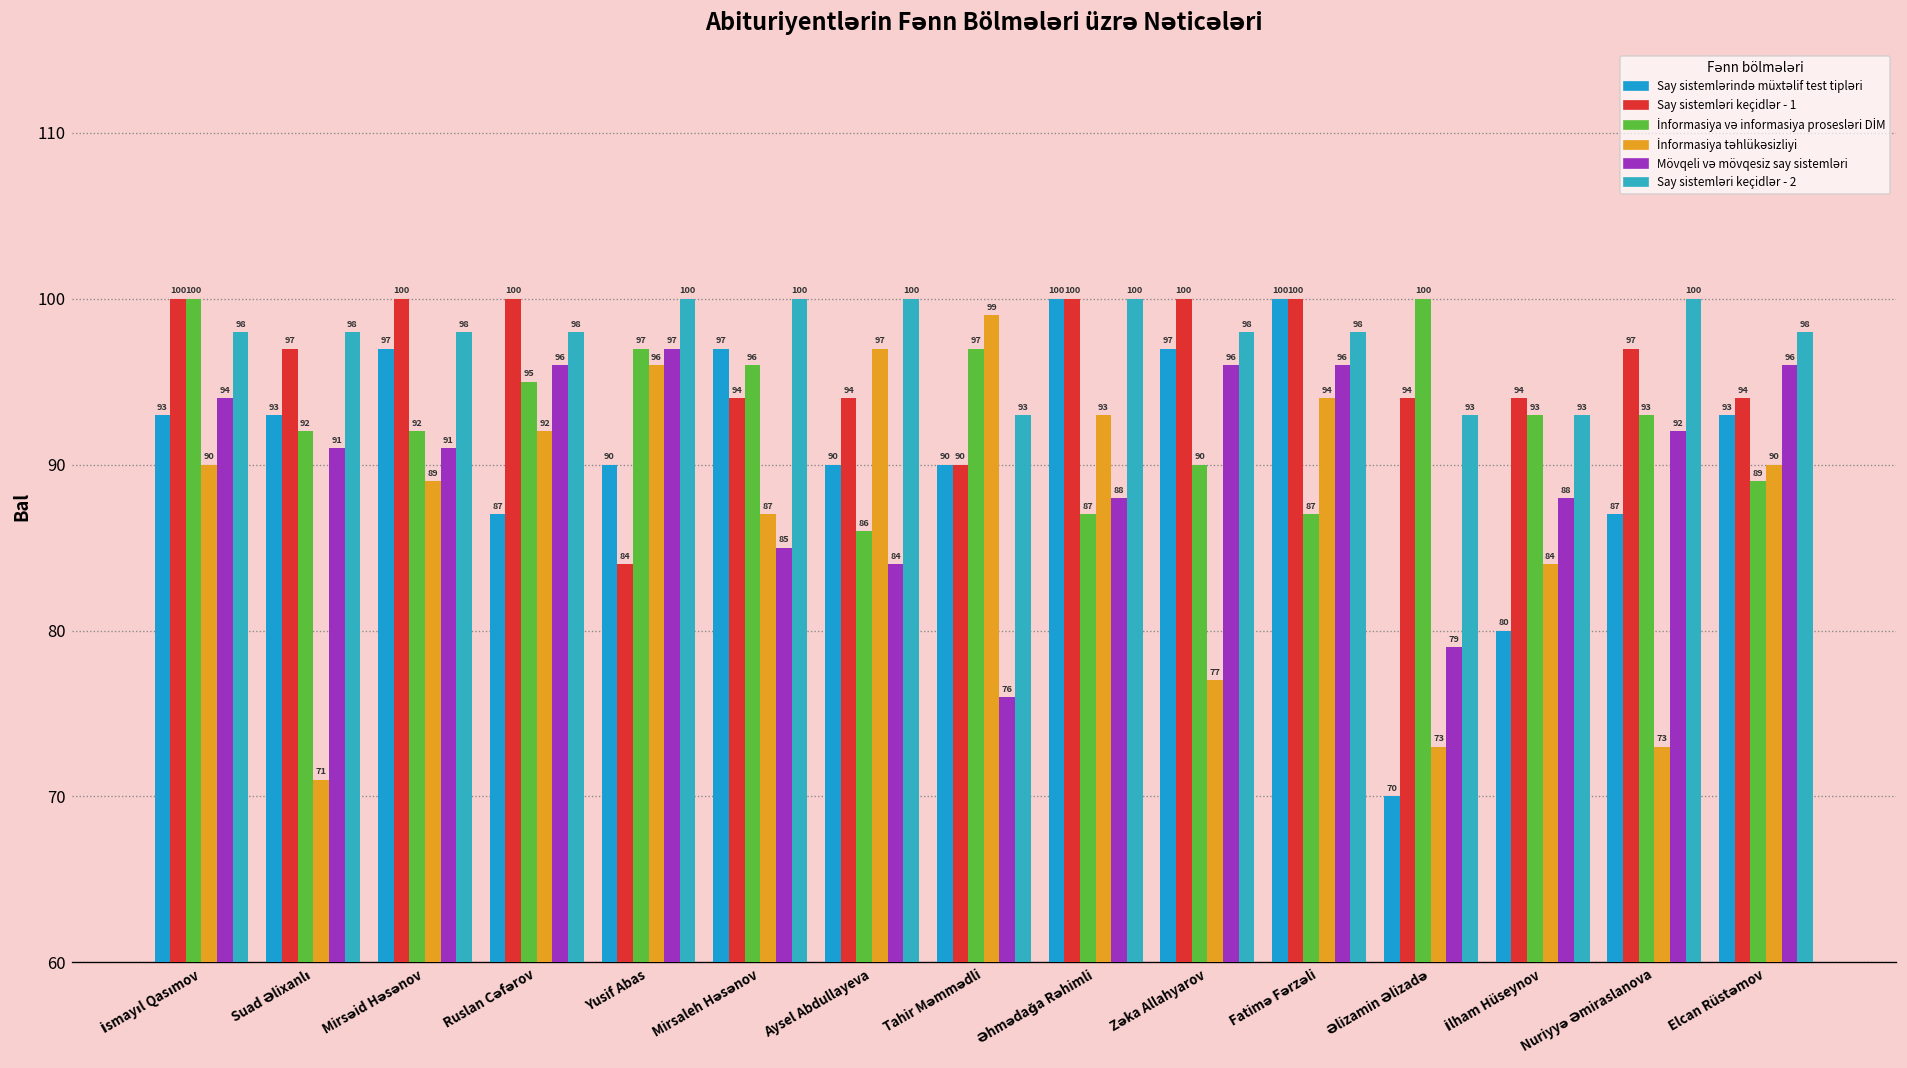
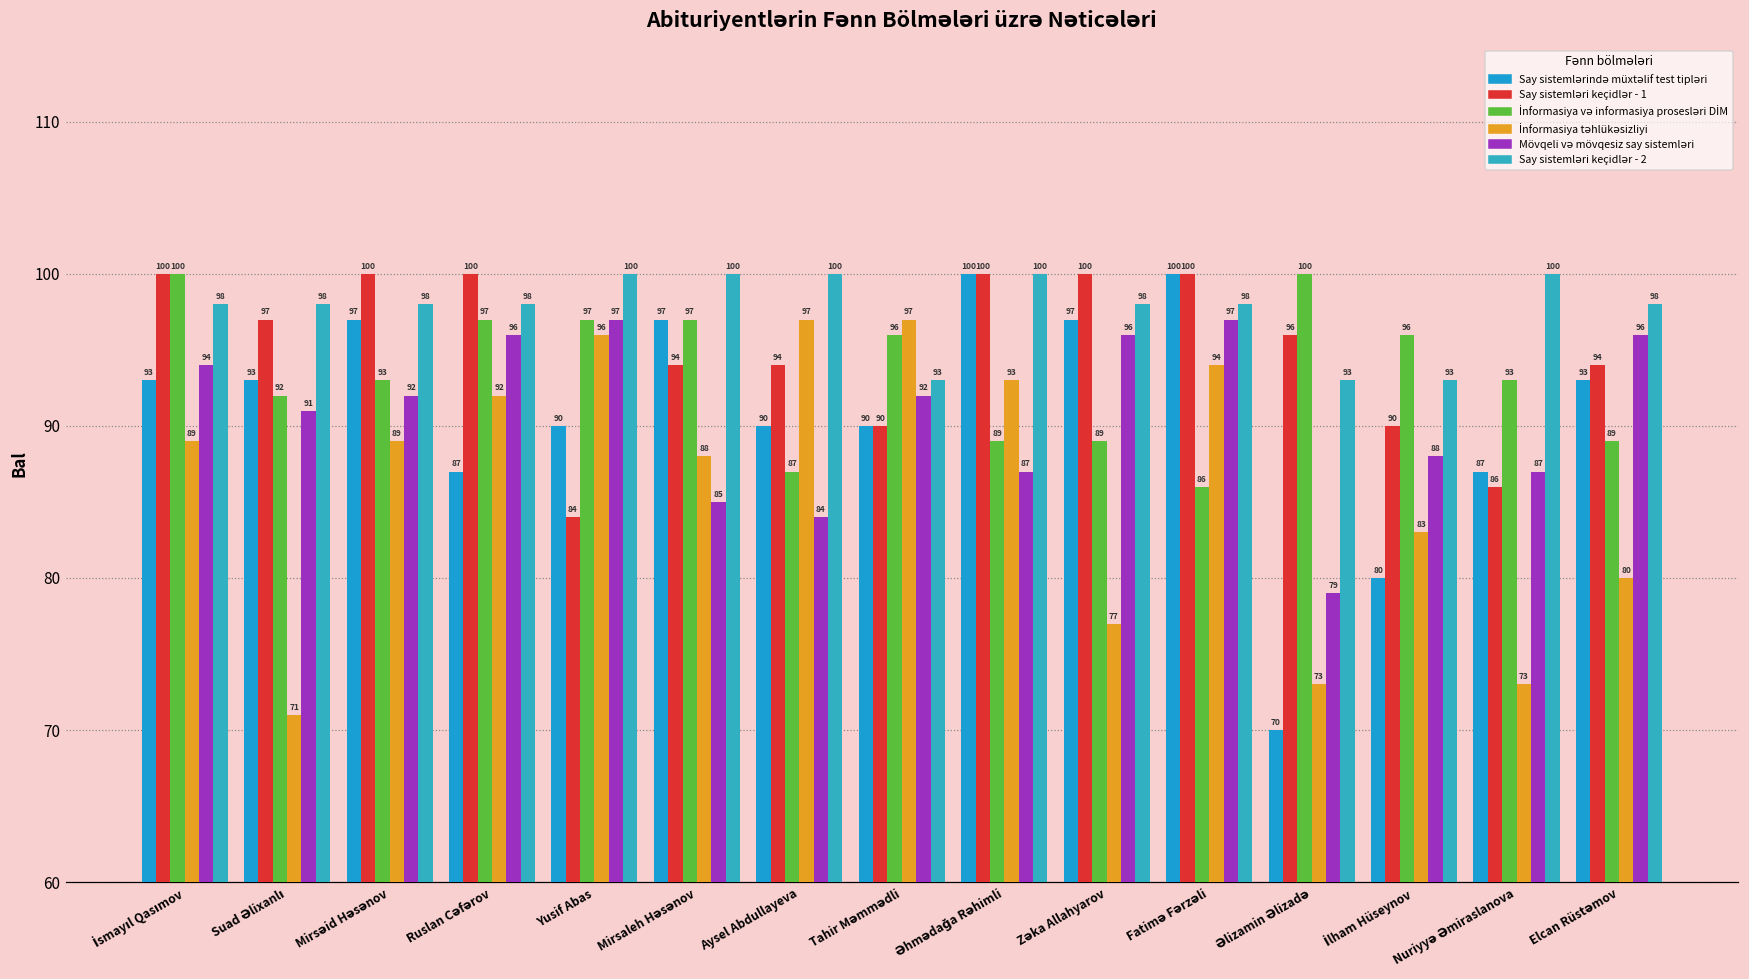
  {
    "Say sistemləri keçidlər - 1": {
      "İsmayıl Qasımov": 100,
      "Suad Əlixanlı": 97,
      "Mirsəid Həsənov": 100,
      "Ruslan Cəfərov": 100,
      "Yusif Abas": 84,
      "Mirsaleh Həsənov": 94,
      "Aysel Abdullayeva": 94,
      "Tahir Məmmədli": 90,
      "Əhmədağa Rəhimli": 100,
      "Zəka Allahyarov": 100,
      "Fatimə Fərzəli": 100,
-     "Əlizamin Əlizadə": 94,
-     "İlham Hüseynov": 94,
-     "Nuriyyə Əmiraslanova": 97,
+     "Əlizamin Əlizadə": 96,
+     "İlham Hüseynov": 90,
+     "Nuriyyə Əmiraslanova": 86,
      "Elcan Rüstəmov": 94
    },
    "İnformasiya və informasiya prosesləri DİM": {
      "İsmayıl Qasımov": 100,
      "Suad Əlixanlı": 92,
-     "Mirsəid Həsənov": 92,
-     "Ruslan Cəfərov": 95,
+     "Mirsəid Həsənov": 93,
+     "Ruslan Cəfərov": 97,
      "Yusif Abas": 97,
-     "Mirsaleh Həsənov": 96,
-     "Aysel Abdullayeva": 86,
-     "Tahir Məmmədli": 97,
-     "Əhmədağa Rəhimli": 87,
-     "Zəka Allahyarov": 90,
-     "Fatimə Fərzəli": 87,
+     "Mirsaleh Həsənov": 97,
+     "Aysel Abdullayeva": 87,
+     "Tahir Məmmədli": 96,
+     "Əhmədağa Rəhimli": 89,
+     "Zəka Allahyarov": 89,
+     "Fatimə Fərzəli": 86,
      "Əlizamin Əlizadə": 100,
-     "İlham Hüseynov": 93,
+     "İlham Hüseynov": 96,
      "Nuriyyə Əmiraslanova": 93,
      "Elcan Rüstəmov": 89
    },
    "İnformasiya təhlükəsizliyi": {
-     "İsmayıl Qasımov": 90,
+     "İsmayıl Qasımov": 89,
      "Suad Əlixanlı": 71,
      "Mirsəid Həsənov": 89,
      "Ruslan Cəfərov": 92,
      "Yusif Abas": 96,
-     "Mirsaleh Həsənov": 87,
+     "Mirsaleh Həsənov": 88,
      "Aysel Abdullayeva": 97,
-     "Tahir Məmmədli": 99,
+     "Tahir Məmmədli": 97,
      "Əhmədağa Rəhimli": 93,
      "Zəka Allahyarov": 77,
      "Fatimə Fərzəli": 94,
      "Əlizamin Əlizadə": 73,
-     "İlham Hüseynov": 84,
+     "İlham Hüseynov": 83,
      "Nuriyyə Əmiraslanova": 73,
-     "Elcan Rüstəmov": 90
+     "Elcan Rüstəmov": 80
    },
    "Mövqeli və mövqesiz say sistemləri": {
      "İsmayıl Qasımov": 94,
      "Suad Əlixanlı": 91,
-     "Mirsəid Həsənov": 91,
+     "Mirsəid Həsənov": 92,
      "Ruslan Cəfərov": 96,
      "Yusif Abas": 97,
      "Mirsaleh Həsənov": 85,
      "Aysel Abdullayeva": 84,
-     "Tahir Məmmədli": 76,
-     "Əhmədağa Rəhimli": 88,
+     "Tahir Məmmədli": 92,
+     "Əhmədağa Rəhimli": 87,
      "Zəka Allahyarov": 96,
-     "Fatimə Fərzəli": 96,
+     "Fatimə Fərzəli": 97,
      "Əlizamin Əlizadə": 79,
      "İlham Hüseynov": 88,
-     "Nuriyyə Əmiraslanova": 92,
+     "Nuriyyə Əmiraslanova": 87,
      "Elcan Rüstəmov": 96
    }
  }
